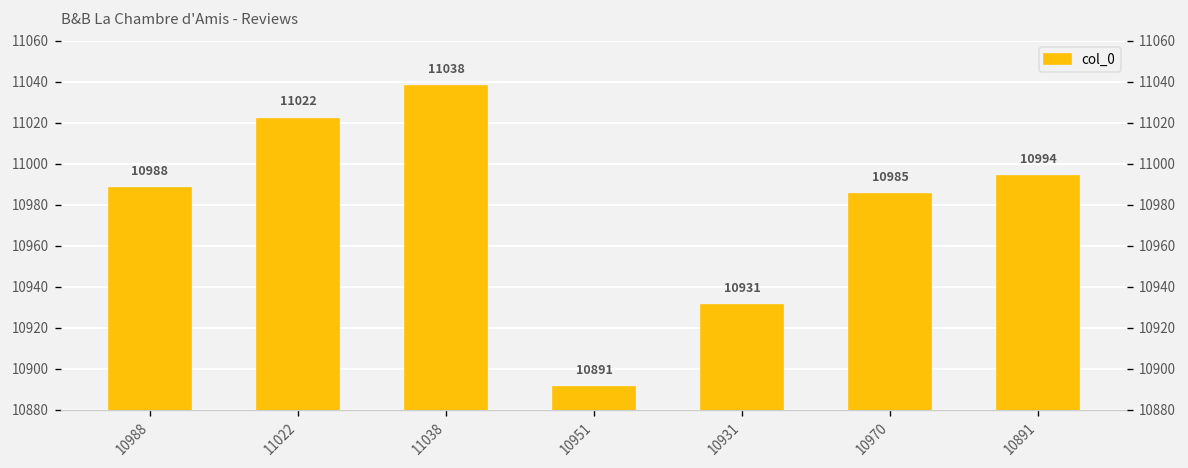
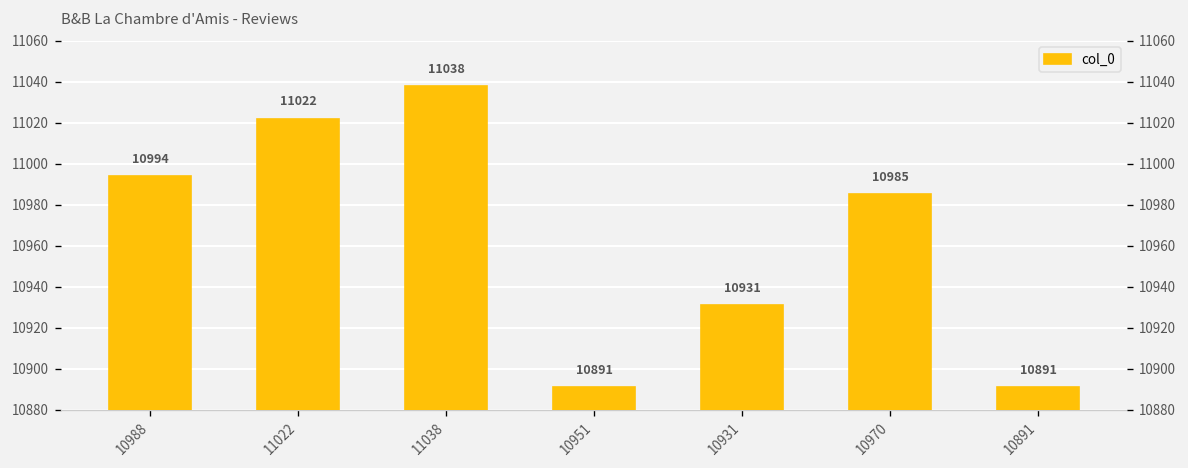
  {
-   "10988": 10988,
+   "10988": 10994,
    "11022": 11022,
    "11038": 11038,
    "10951": 10891,
    "10931": 10931,
    "10970": 10985,
-   "10891": 10994
+   "10891": 10891
  }
